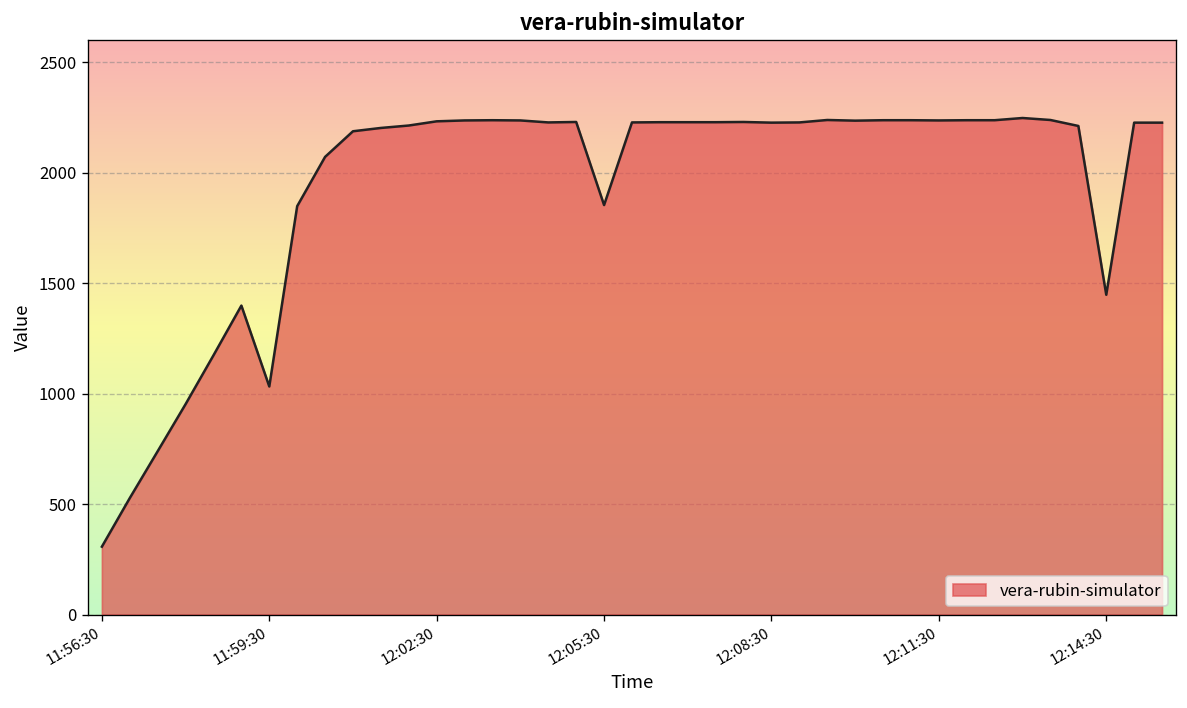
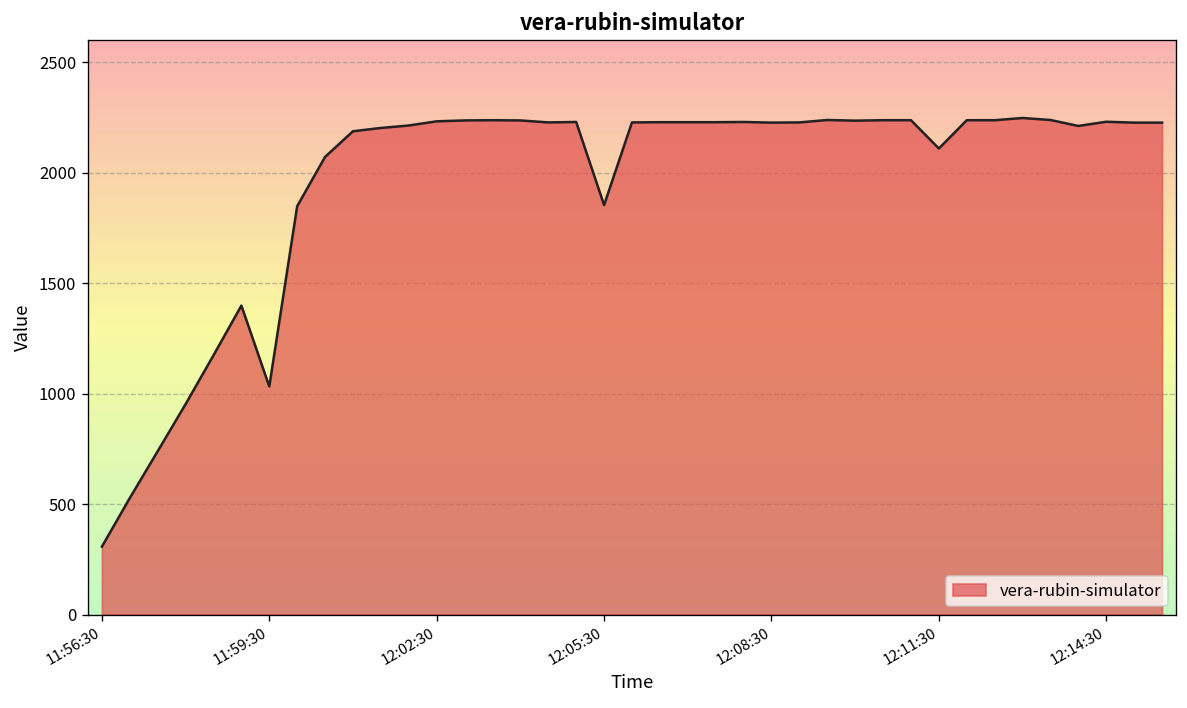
  {
    "11:56:30": 310,
    "11:59:30": 1030,
    "12:02:30": 2230,
    "12:05:30": 1850,
    "12:08:30": 2230,
-   "12:11:30": 2240,
-   "12:14:30": 1450
+   "12:11:30": 2110,
+   "12:14:30": 2230
  }
